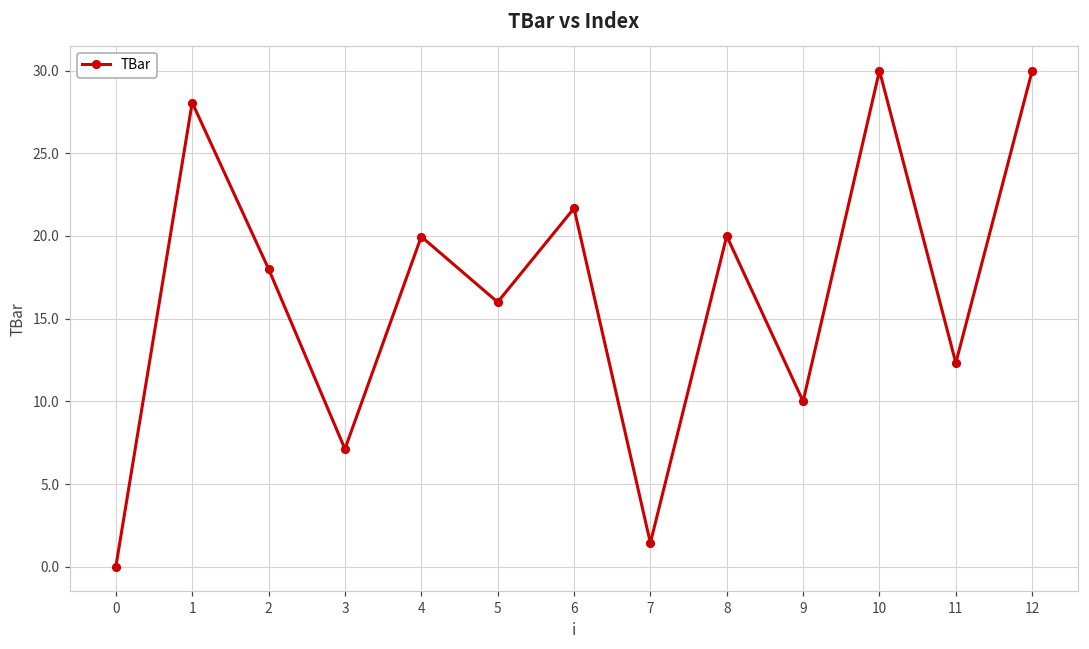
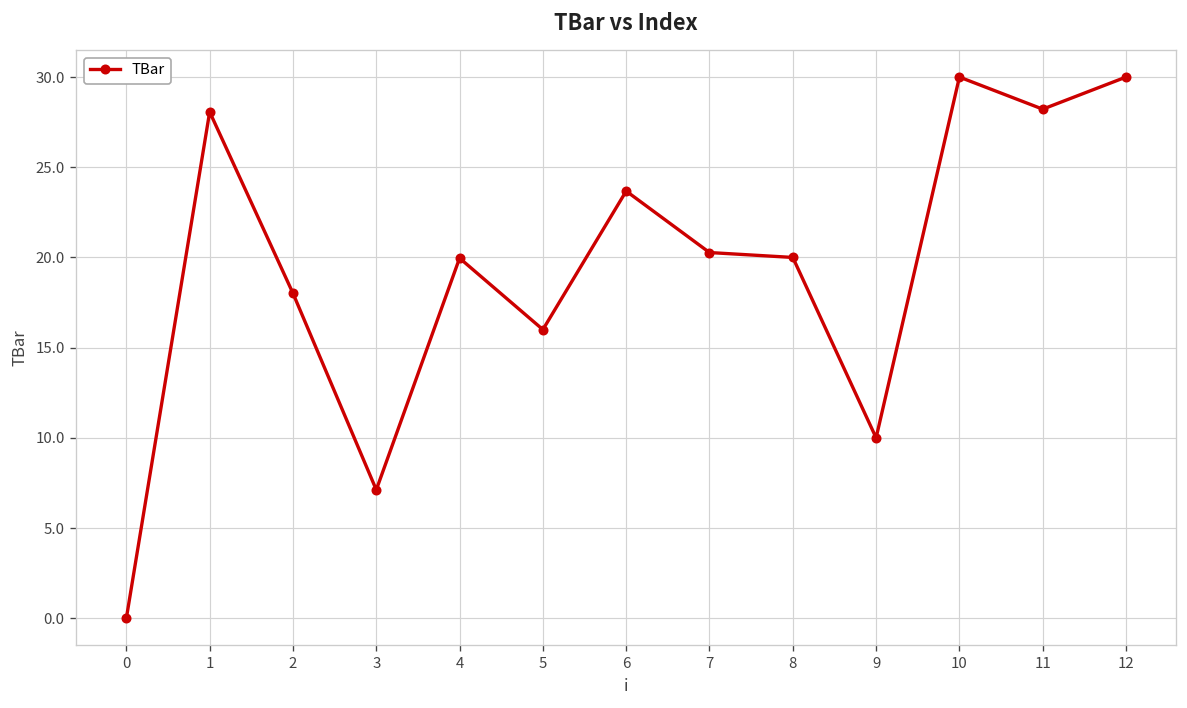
  {
    "0": 0.0,
    "1": 28.1,
    "2": 18.0,
    "3": 7.1,
    "4": 20.0,
    "5": 16.0,
-   "6": 21.7,
-   "7": 1.4,
+   "6": 23.7,
+   "7": 20.3,
    "8": 20.0,
    "9": 10.0,
    "10": 30.0,
-   "11": 12.3,
+   "11": 28.2,
    "12": 30.0
  }
